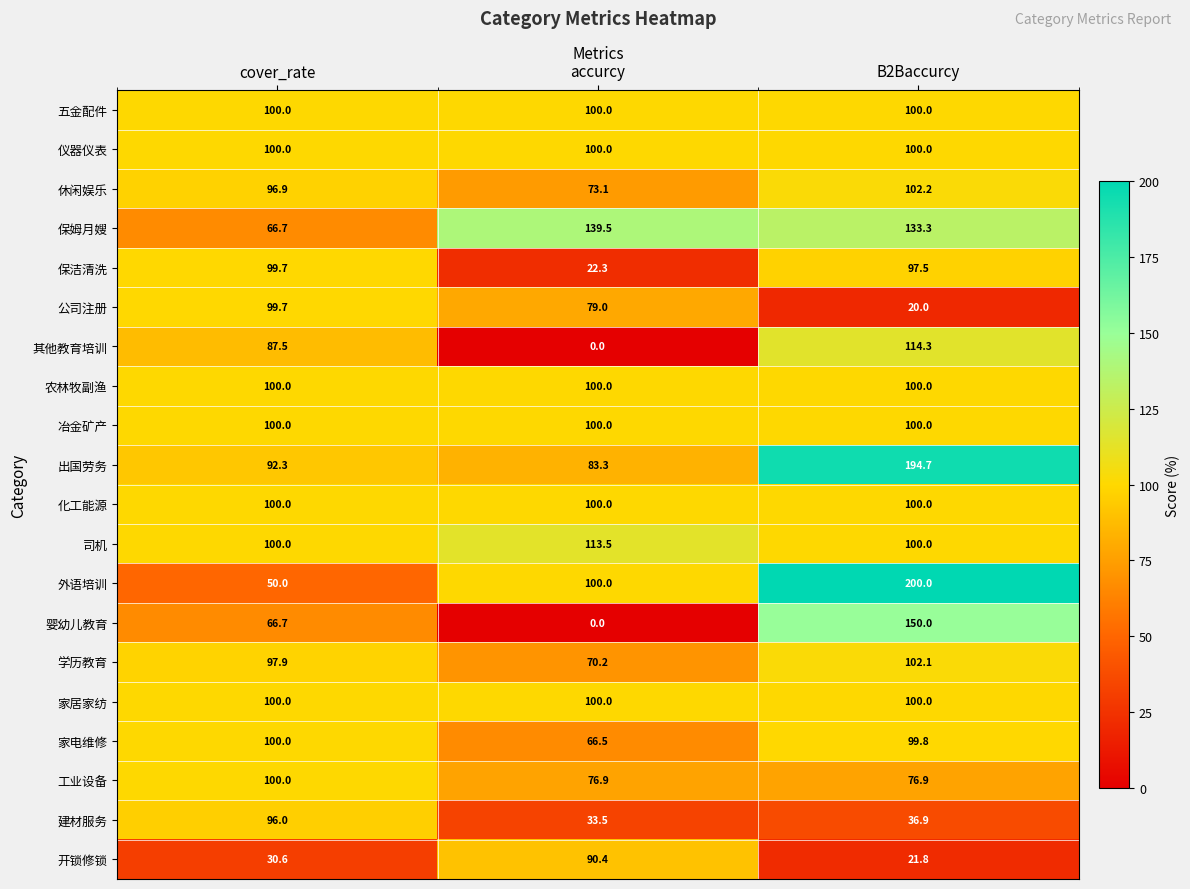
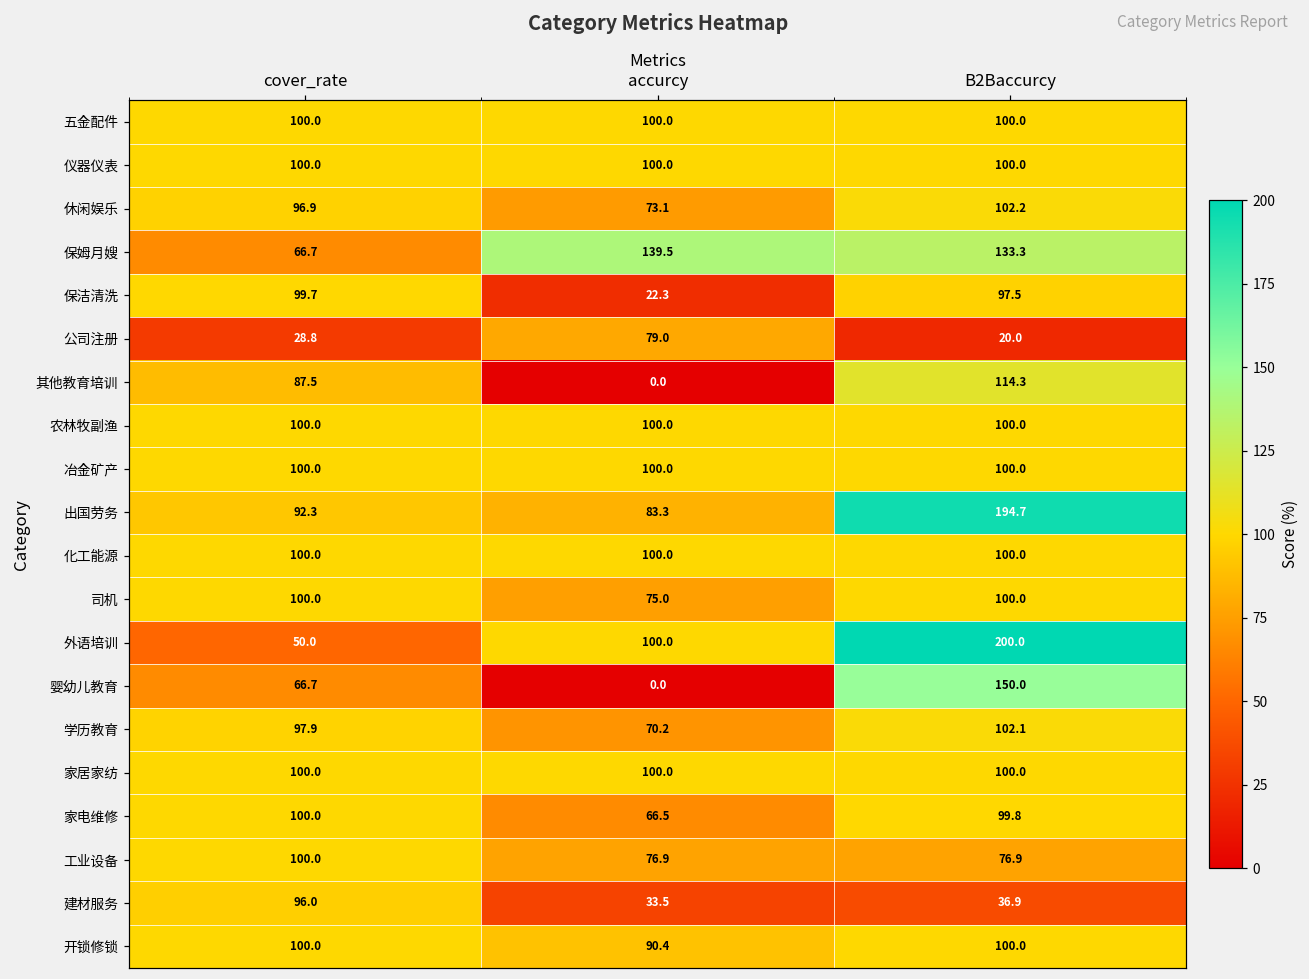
  {
    "五金配件": {
      "cover_rate": 100.0,
      "accurcy": 100.0,
      "B2Baccurcy": 100.0
    },
    "仪器仪表": {
      "cover_rate": 100.0,
      "accurcy": 100.0,
      "B2Baccurcy": 100.0
    },
    "休闲娱乐": {
      "cover_rate": 96.9,
      "accurcy": 73.1,
      "B2Baccurcy": 102.2
    },
    "保姆月嫂": {
      "cover_rate": 66.7,
      "accurcy": 139.5,
      "B2Baccurcy": 133.3
    },
    "保洁清洗": {
      "cover_rate": 99.7,
      "accurcy": 22.3,
      "B2Baccurcy": 97.5
    },
    "公司注册": {
-     "cover_rate": 99.7,
+     "cover_rate": 28.8,
      "accurcy": 79.0,
      "B2Baccurcy": 20.0
    },
    "其他教育培训": {
      "cover_rate": 87.5,
      "accurcy": 0.0,
      "B2Baccurcy": 114.3
    },
    "农林牧副渔": {
      "cover_rate": 100.0,
      "accurcy": 100.0,
      "B2Baccurcy": 100.0
    },
    "冶金矿产": {
      "cover_rate": 100.0,
      "accurcy": 100.0,
      "B2Baccurcy": 100.0
    },
    "出国劳务": {
      "cover_rate": 92.3,
      "accurcy": 83.3,
      "B2Baccurcy": 194.7
    },
    "化工能源": {
      "cover_rate": 100.0,
      "accurcy": 100.0,
      "B2Baccurcy": 100.0
    },
    "司机": {
      "cover_rate": 100.0,
-     "accurcy": 113.5,
+     "accurcy": 75.0,
      "B2Baccurcy": 100.0
    },
    "外语培训": {
      "cover_rate": 50.0,
      "accurcy": 100.0,
      "B2Baccurcy": 200.0
    },
    "婴幼儿教育": {
      "cover_rate": 66.7,
      "accurcy": 0.0,
      "B2Baccurcy": 150.0
    },
    "学历教育": {
      "cover_rate": 97.9,
      "accurcy": 70.2,
      "B2Baccurcy": 102.1
    },
    "家居家纺": {
      "cover_rate": 100.0,
      "accurcy": 100.0,
      "B2Baccurcy": 100.0
    },
    "家电维修": {
      "cover_rate": 100.0,
      "accurcy": 66.5,
      "B2Baccurcy": 99.8
    },
    "工业设备": {
      "cover_rate": 100.0,
      "accurcy": 76.9,
      "B2Baccurcy": 76.9
    },
    "建材服务": {
      "cover_rate": 96.0,
      "accurcy": 33.5,
      "B2Baccurcy": 36.9
    },
    "开锁修锁": {
-     "cover_rate": 30.6,
+     "cover_rate": 100.0,
      "accurcy": 90.4,
-     "B2Baccurcy": 21.8
+     "B2Baccurcy": 100.0
    }
  }
